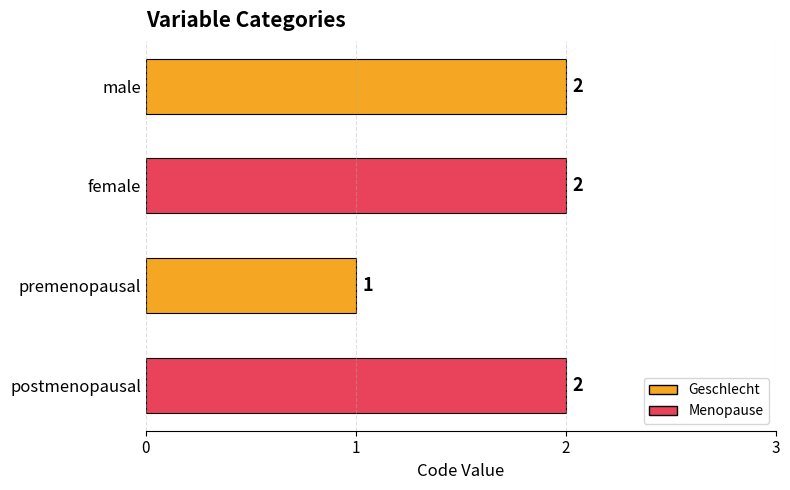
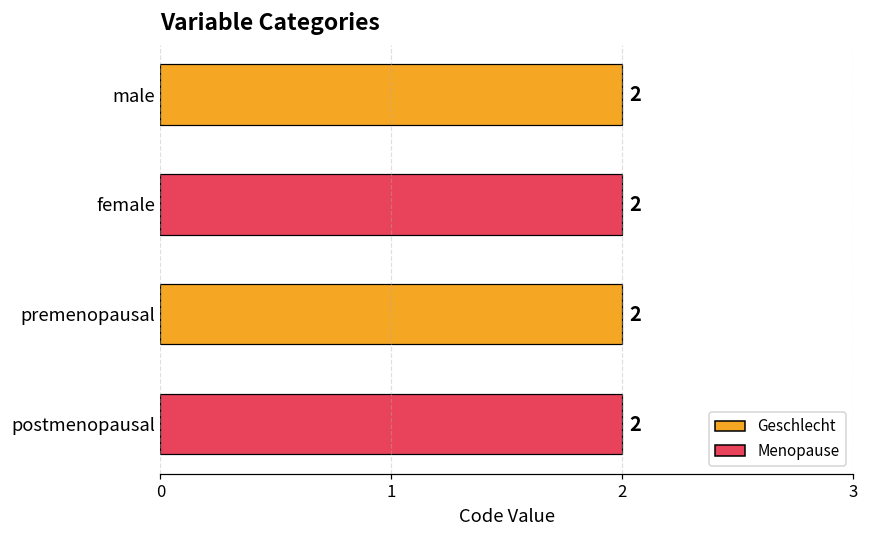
  {
    "male": 2,
    "female": 2,
-   "premenopausal": 1,
+   "premenopausal": 2,
    "postmenopausal": 2
  }
